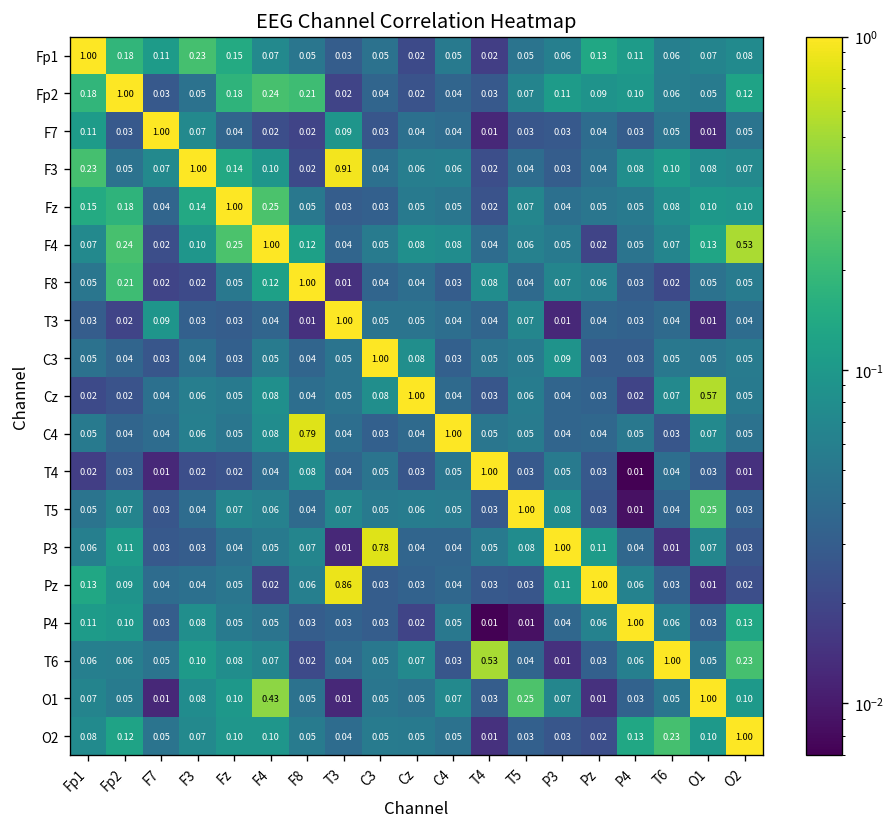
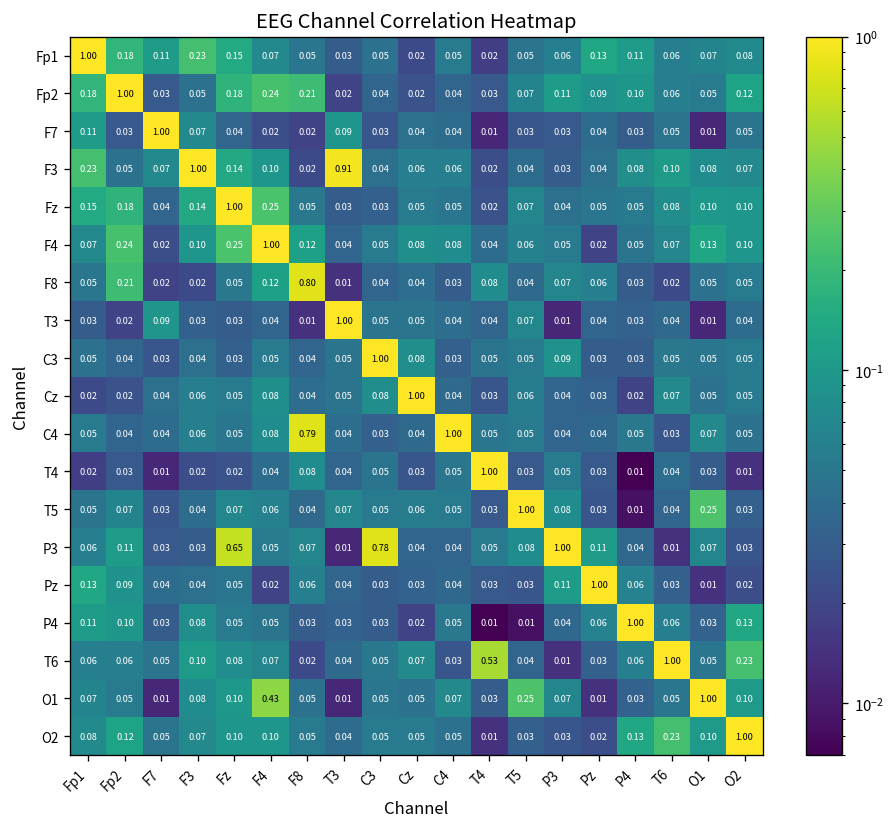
  {
    "F4": {
      "Fp1": 0.07,
      "Fp2": 0.24,
      "F7": 0.02,
      "F3": 0.10,
      "Fz": 0.25,
      "F4": 1.00,
      "F8": 0.12,
      "T3": 0.04,
      "C3": 0.05,
      "Cz": 0.08,
      "C4": 0.08,
      "T4": 0.04,
      "T5": 0.06,
      "P3": 0.05,
      "Pz": 0.02,
      "P4": 0.05,
      "T6": 0.07,
      "O1": 0.13,
-     "O2": 0.53
+     "O2": 0.10
    },
    "F8": {
      "Fp1": 0.05,
      "Fp2": 0.21,
      "F7": 0.02,
      "F3": 0.02,
      "Fz": 0.05,
      "F4": 0.12,
-     "F8": 1.00,
+     "F8": 0.80,
      "T3": 0.01,
      "C3": 0.04,
      "Cz": 0.04,
      "C4": 0.03,
      "T4": 0.08,
      "T5": 0.04,
      "P3": 0.07,
      "Pz": 0.06,
      "P4": 0.03,
      "T6": 0.02,
      "O1": 0.05,
      "O2": 0.05
    },
    "Cz": {
      "Fp1": 0.02,
      "Fp2": 0.02,
      "F7": 0.04,
      "F3": 0.06,
      "Fz": 0.05,
      "F4": 0.08,
      "F8": 0.04,
      "T3": 0.05,
      "C3": 0.08,
      "Cz": 1.00,
      "C4": 0.04,
      "T4": 0.03,
      "T5": 0.06,
      "P3": 0.04,
      "Pz": 0.03,
      "P4": 0.02,
      "T6": 0.07,
-     "O1": 0.57,
+     "O1": 0.05,
      "O2": 0.05
    },
    "P3": {
      "Fp1": 0.06,
      "Fp2": 0.11,
      "F7": 0.03,
      "F3": 0.03,
-     "Fz": 0.04,
+     "Fz": 0.65,
      "F4": 0.05,
      "F8": 0.07,
      "T3": 0.01,
      "C3": 0.78,
      "Cz": 0.04,
      "C4": 0.04,
      "T4": 0.05,
      "T5": 0.08,
      "P3": 1.00,
      "Pz": 0.11,
      "P4": 0.04,
      "T6": 0.01,
      "O1": 0.07,
      "O2": 0.03
    },
    "Pz": {
      "Fp1": 0.13,
      "Fp2": 0.09,
      "F7": 0.04,
      "F3": 0.04,
      "Fz": 0.05,
      "F4": 0.02,
      "F8": 0.06,
-     "T3": 0.86,
+     "T3": 0.04,
      "C3": 0.03,
      "Cz": 0.03,
      "C4": 0.04,
      "T4": 0.03,
      "T5": 0.03,
      "P3": 0.11,
      "Pz": 1.00,
      "P4": 0.06,
      "T6": 0.03,
      "O1": 0.01,
      "O2": 0.02
    }
  }
